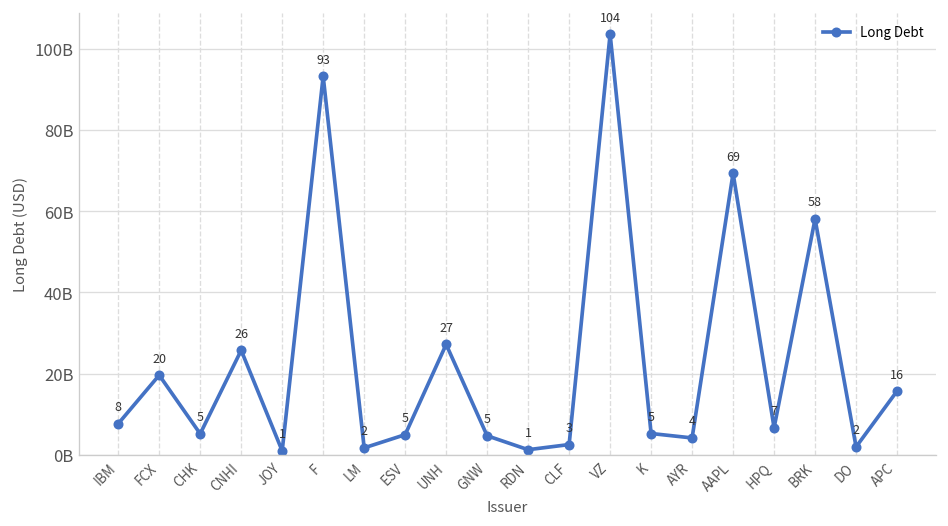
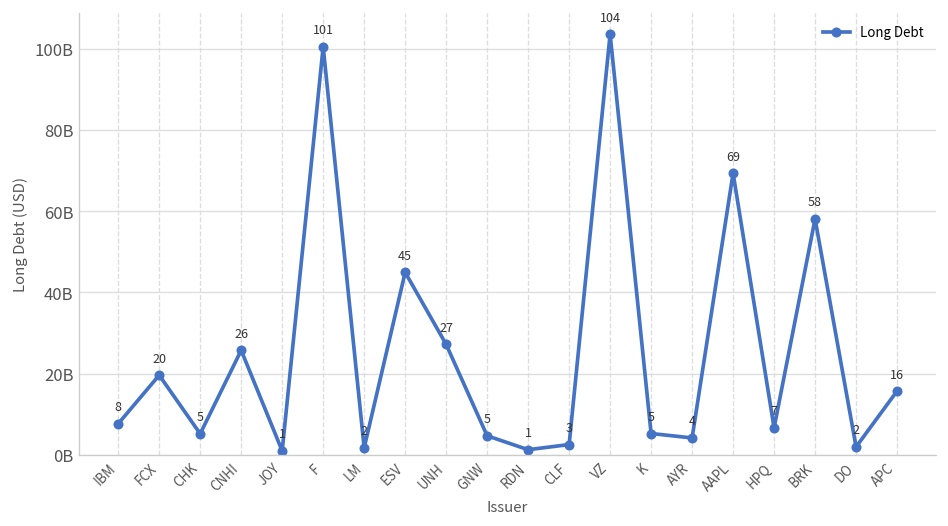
  {
    "IBM": 8,
    "FCX": 20,
    "CHK": 5,
    "CNHI": 26,
    "JOY": 1,
-   "F": 93,
+   "F": 101,
    "LM": 2,
-   "ESV": 5,
+   "ESV": 45,
    "UNH": 27,
    "GNW": 5,
    "RDN": 1,
    "CLF": 3,
    "VZ": 104,
    "K": 5,
    "AYR": 4,
    "AAPL": 69,
    "HPQ": 7,
    "BRK": 58,
    "DO": 2,
    "APC": 16
  }
